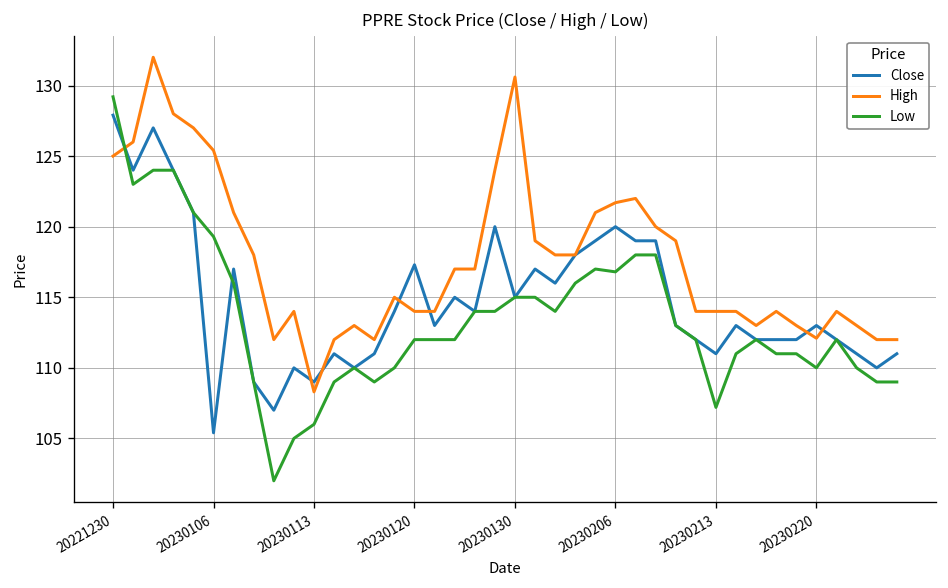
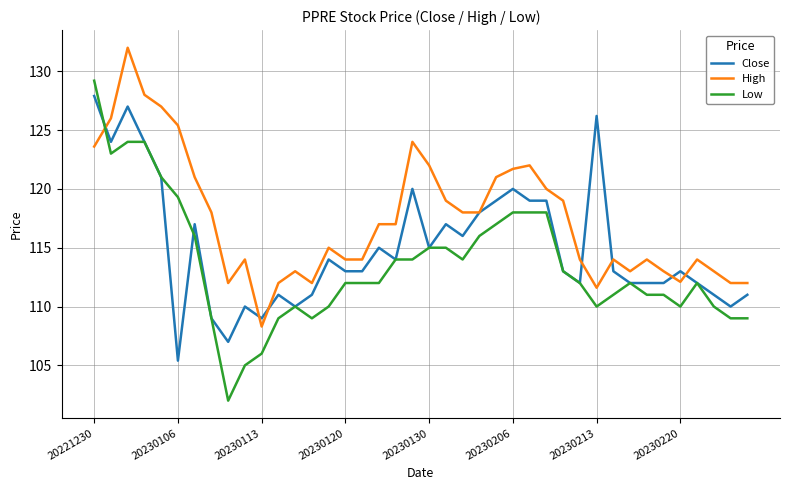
  {
    "Close": {
      "20221230": 127.9,
      "20230106": 105.4,
      "20230113": 109.0,
-     "20230120": 117.3,
+     "20230120": 113.0,
      "20230206": 120.0,
-     "20230213": 111.0,
+     "20230213": 126.2,
      "20230220": 113.0
    },
    "High": {
-     "20221230": 125.0,
+     "20221230": 123.6,
      "20230106": 125.4,
      "20230113": 108.3,
      "20230120": 114.0,
-     "20230130": 130.6,
+     "20230130": 122.0,
      "20230206": 121.7,
-     "20230213": 114.0,
+     "20230213": 111.6,
      "20230220": 112.1
    },
    "Low": {
      "20221230": 129.2,
      "20230106": 119.3,
      "20230113": 106.0,
      "20230120": 112.0,
-     "20230206": 116.8,
-     "20230213": 107.2,
+     "20230206": 118.0,
+     "20230213": 110.0,
      "20230220": 110.0
    }
  }
